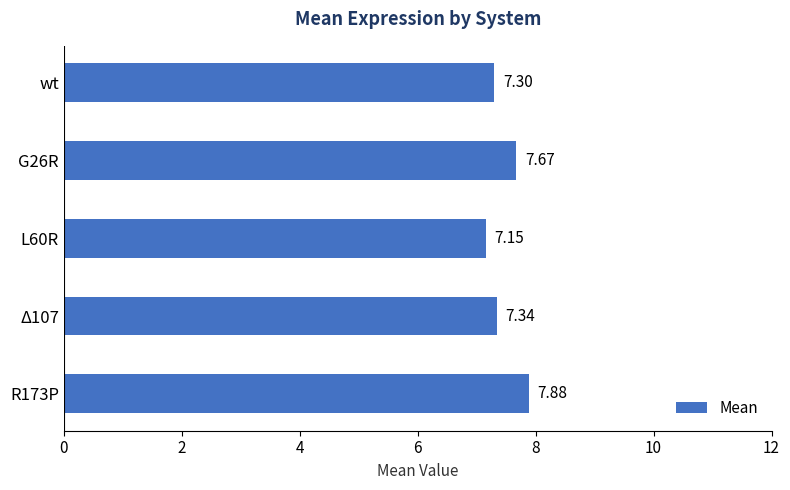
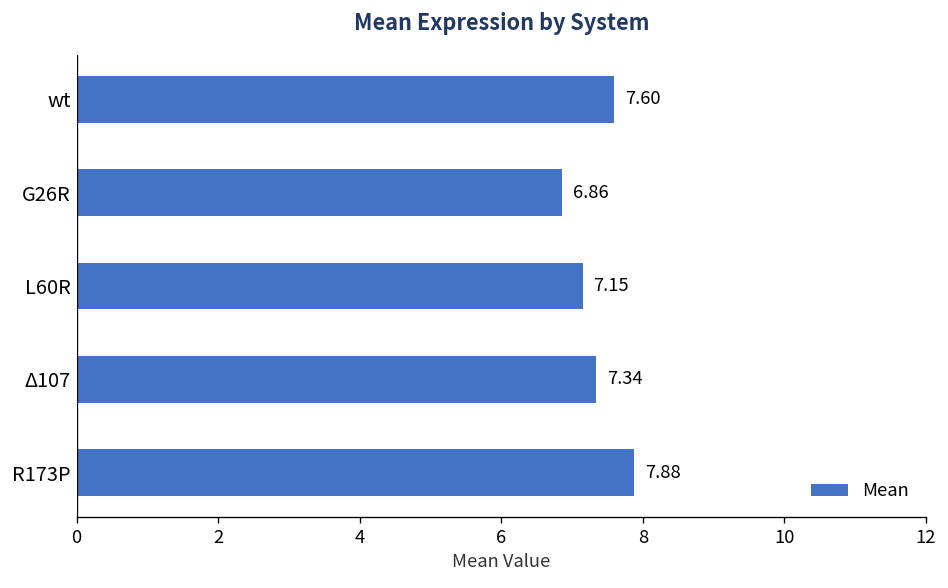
  {
-   "wt": 7.30,
-   "G26R": 7.67,
+   "wt": 7.60,
+   "G26R": 6.86,
    "L60R": 7.15,
    "Δ107": 7.34,
    "R173P": 7.88
  }
